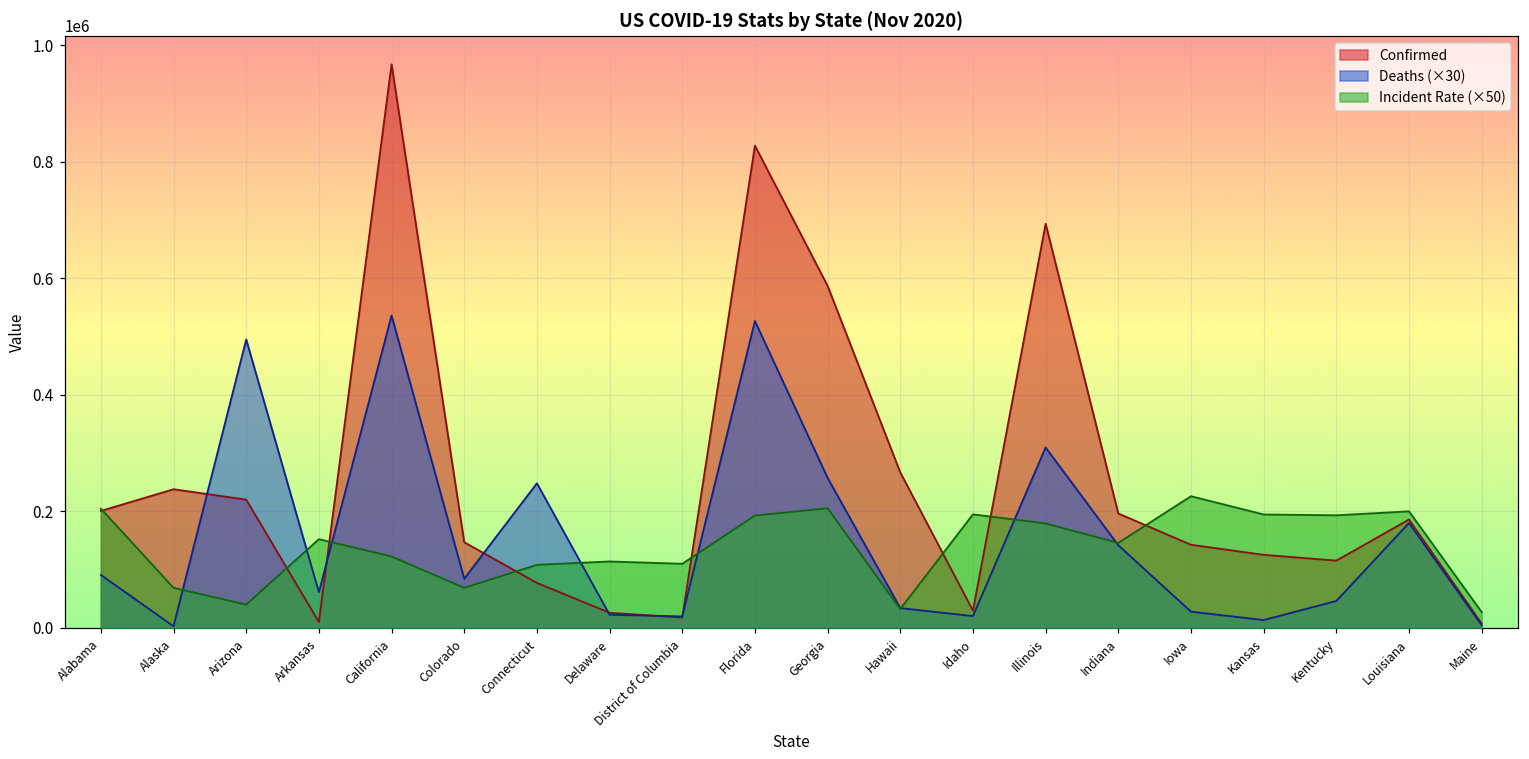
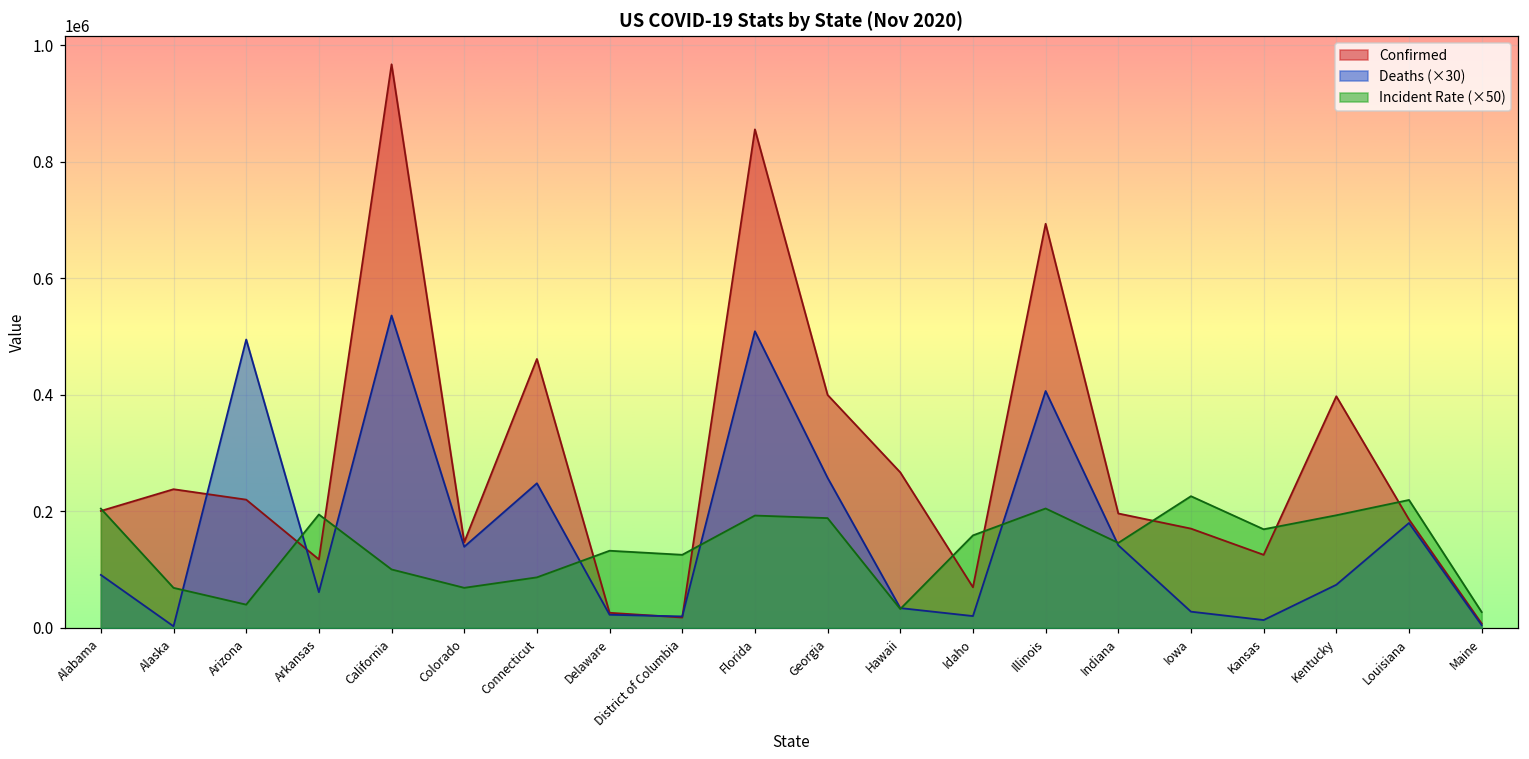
  {
    "Confirmed": {
      "Alaska": 240000,
      "Arizona": 220000,
-     "Arkansas": 10000,
+     "Arkansas": 120000,
      "California": 970000,
      "Colorado": 150000,
-     "Connecticut": 80000,
-     "Florida": 830000,
-     "Georgia": 590000,
+     "Connecticut": 460000,
+     "Florida": 860000,
+     "Georgia": 400000,
      "Hawaii": 270000,
-     "Idaho": 30000,
+     "Idaho": 70000,
      "Illinois": 690000,
      "Indiana": 200000,
-     "Iowa": 140000,
+     "Iowa": 170000,
      "Kansas": 130000,
-     "Kentucky": 120000,
+     "Kentucky": 400000,
      "Louisiana": 190000
    },
    "Deaths (×30)": {
      "Alabama": 90000,
      "Alaska": 0,
      "Arizona": 490000,
      "Arkansas": 60000,
      "California": 540000,
-     "Colorado": 80000,
+     "Colorado": 140000,
      "Connecticut": 250000,
-     "Florida": 530000,
+     "Florida": 510000,
      "Georgia": 260000,
      "Idaho": 20000,
-     "Illinois": 310000,
+     "Illinois": 410000,
      "Iowa": 30000,
      "Kansas": 10000,
-     "Kentucky": 50000,
+     "Kentucky": 70000,
      "Louisiana": 180000
    },
    "Incident Rate (×50)": {
      "Alaska": 70000,
      "Arizona": 40000,
-     "Arkansas": 150000,
-     "California": 120000,
+     "Arkansas": 190000,
+     "California": 100000,
      "Colorado": 70000,
-     "Connecticut": 110000,
-     "Delaware": 110000,
-     "District of Columbia": 110000,
+     "Connecticut": 90000,
+     "Delaware": 130000,
+     "District of Columbia": 130000,
      "Florida": 190000,
-     "Georgia": 210000,
-     "Idaho": 190000,
-     "Illinois": 180000,
+     "Georgia": 190000,
+     "Idaho": 160000,
+     "Illinois": 200000,
      "Iowa": 230000,
-     "Kansas": 190000,
+     "Kansas": 170000,
      "Kentucky": 190000,
-     "Louisiana": 200000,
+     "Louisiana": 220000,
      "Maine": 30000
    }
  }
